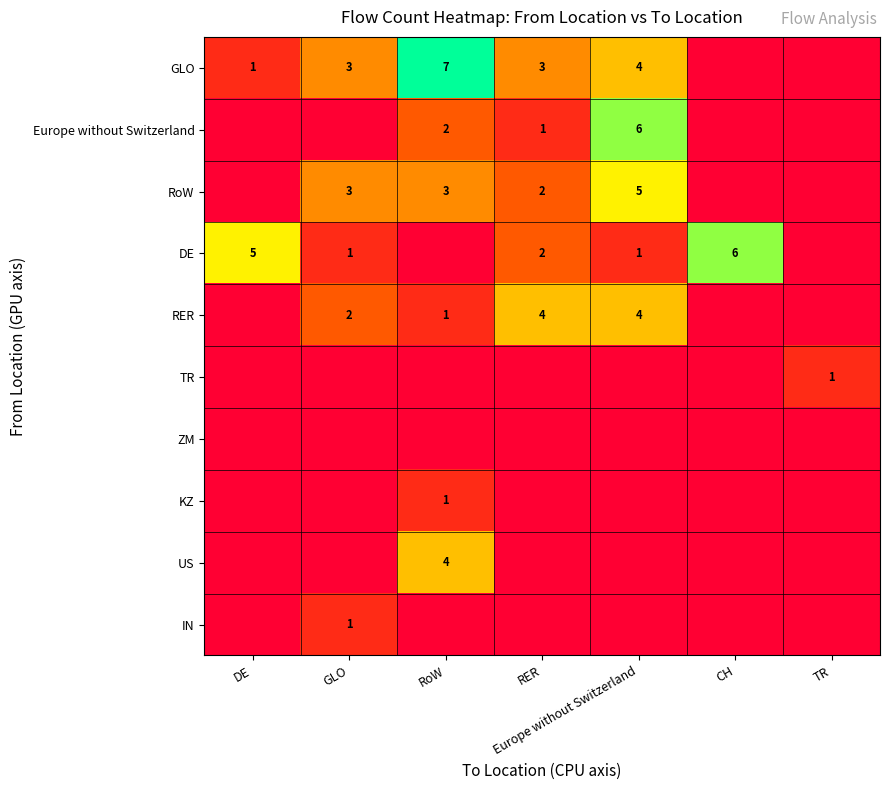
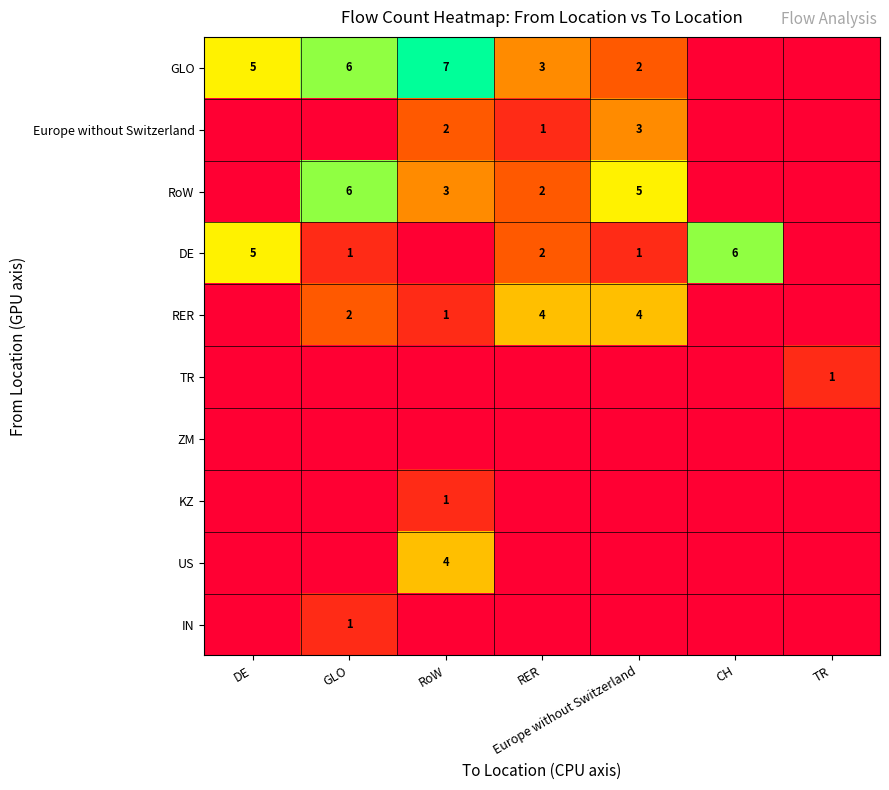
  {
    "GLO": {
-     "DE": 1,
-     "GLO": 3,
+     "DE": 5,
+     "GLO": 6,
      "RoW": 7,
      "RER": 3,
-     "Europe without Switzerland": 4
+     "Europe without Switzerland": 2
    },
    "Europe without Switzerland": {
      "RoW": 2,
      "RER": 1,
-     "Europe without Switzerland": 6
+     "Europe without Switzerland": 3
    },
    "RoW": {
-     "GLO": 3,
+     "GLO": 6,
      "RoW": 3,
      "RER": 2,
      "Europe without Switzerland": 5
    },
    "DE": {
      "DE": 5,
      "GLO": 1,
      "RER": 2,
      "Europe without Switzerland": 1,
      "CH": 6
    },
    "RER": {
      "GLO": 2,
      "RoW": 1,
      "RER": 4,
      "Europe without Switzerland": 4
    },
    "TR": {
      "TR": 1
    },
    "KZ": {
      "RoW": 1
    },
    "US": {
      "RoW": 4
    },
    "IN": {
      "GLO": 1
    }
  }
